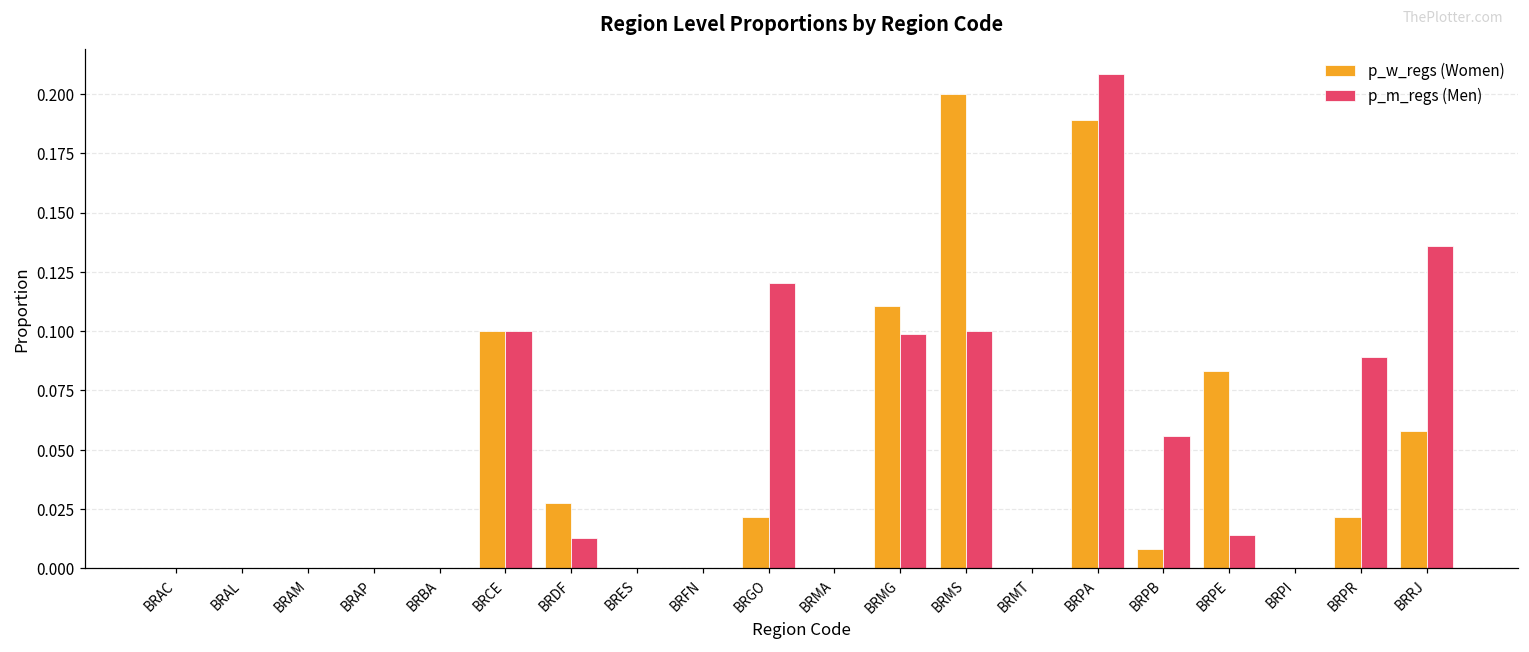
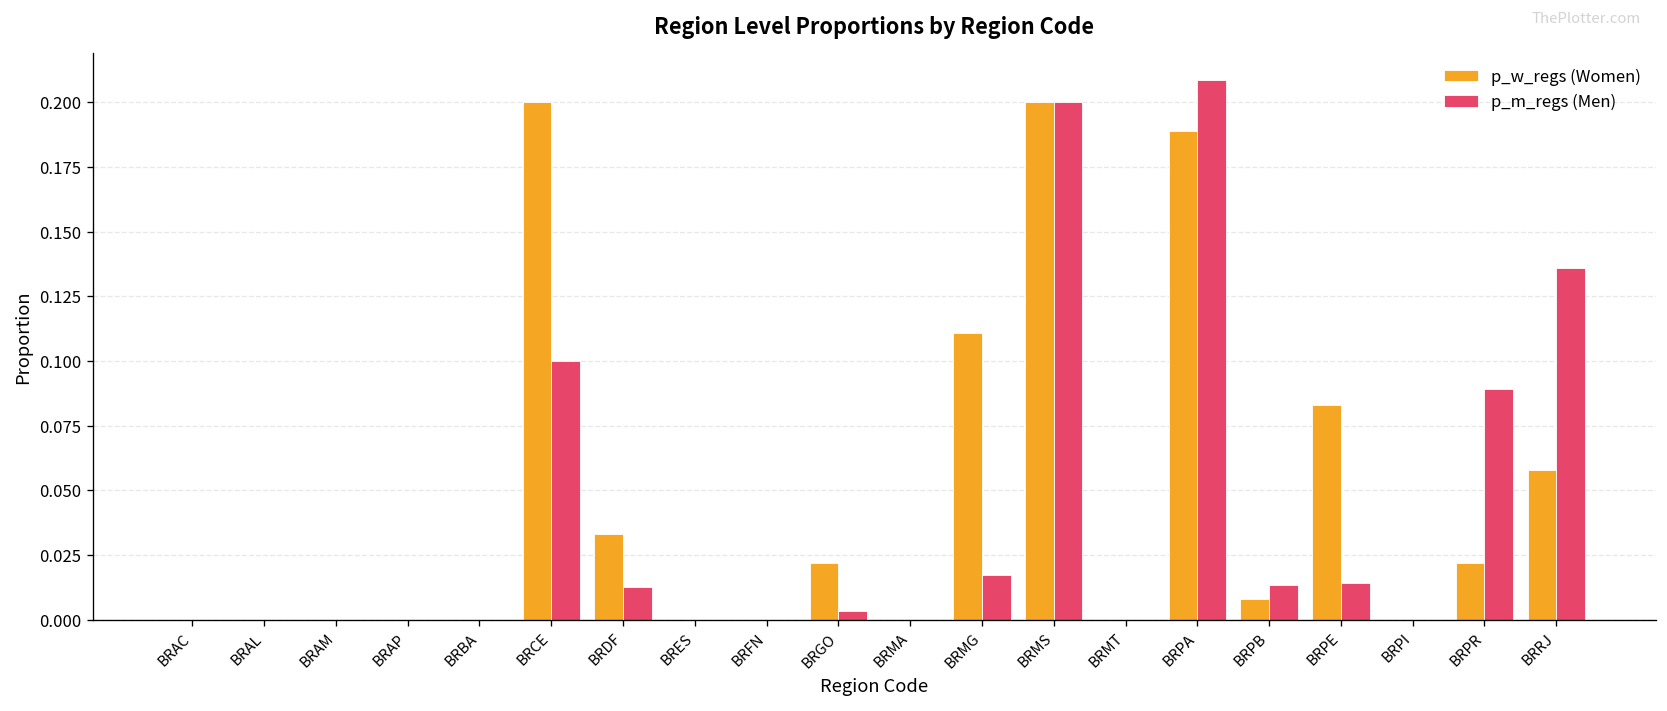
  {
    "p_w_regs (Women)": {
      "BRAC": 0.000,
      "BRAL": 0.000,
      "BRAM": 0.000,
      "BRAP": 0.000,
      "BRBA": 0.000,
-     "BRCE": 0.1,
-     "BRDF": 0.028,
+     "BRCE": 0.2,
+     "BRDF": 0.033,
      "BRES": 0.000,
      "BRFN": 0.000,
      "BRGO": 0.022,
      "BRMA": 0.000,
      "BRMG": 0.111,
      "BRMS": 0.200,
      "BRMT": 0.000,
      "BRPA": 0.189,
      "BRPB": 0.008,
      "BRPE": 0.083,
      "BRPI": 0.000,
      "BRPR": 0.022,
      "BRRJ": 0.058
    },
    "p_m_regs (Men)": {
      "BRAC": 0.000,
      "BRAL": 0.000,
      "BRAM": 0.000,
      "BRAP": 0.000,
      "BRBA": 0.000,
      "BRCE": 0.100,
      "BRDF": 0.013,
      "BRES": 0.000,
      "BRFN": 0.000,
-     "BRGO": 0.120,
+     "BRGO": 0.003,
      "BRMA": 0.000,
-     "BRMG": 0.099,
-     "BRMS": 0.1,
+     "BRMG": 0.017,
+     "BRMS": 0.2,
      "BRMT": 0.000,
      "BRPA": 0.209,
-     "BRPB": 0.056,
+     "BRPB": 0.013,
      "BRPE": 0.014,
      "BRPI": 0.000,
      "BRPR": 0.089,
      "BRRJ": 0.136
    }
  }
